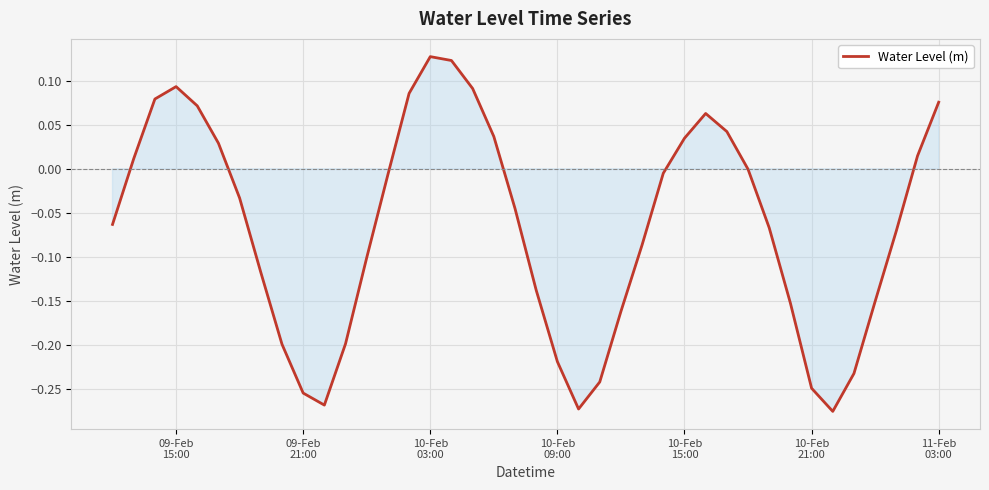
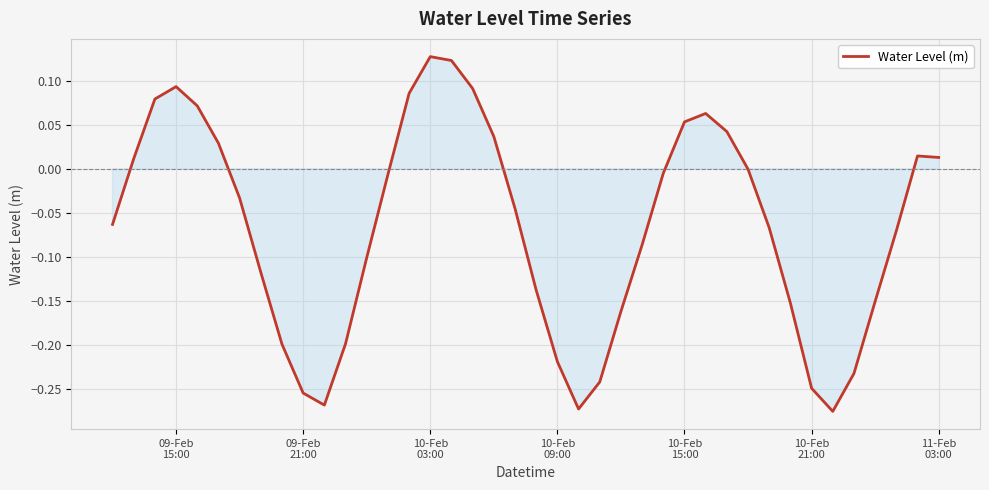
  {
    "09-Feb 15:00": 0.09,
    "09-Feb 21:00": -0.25,
    "10-Feb 03:00": 0.13,
    "10-Feb 09:00": -0.22,
-   "10-Feb 15:00": 0.03,
+   "10-Feb 15:00": 0.05,
    "10-Feb 21:00": -0.25,
-   "11-Feb 03:00": 0.08
+   "11-Feb 03:00": 0.01
  }
